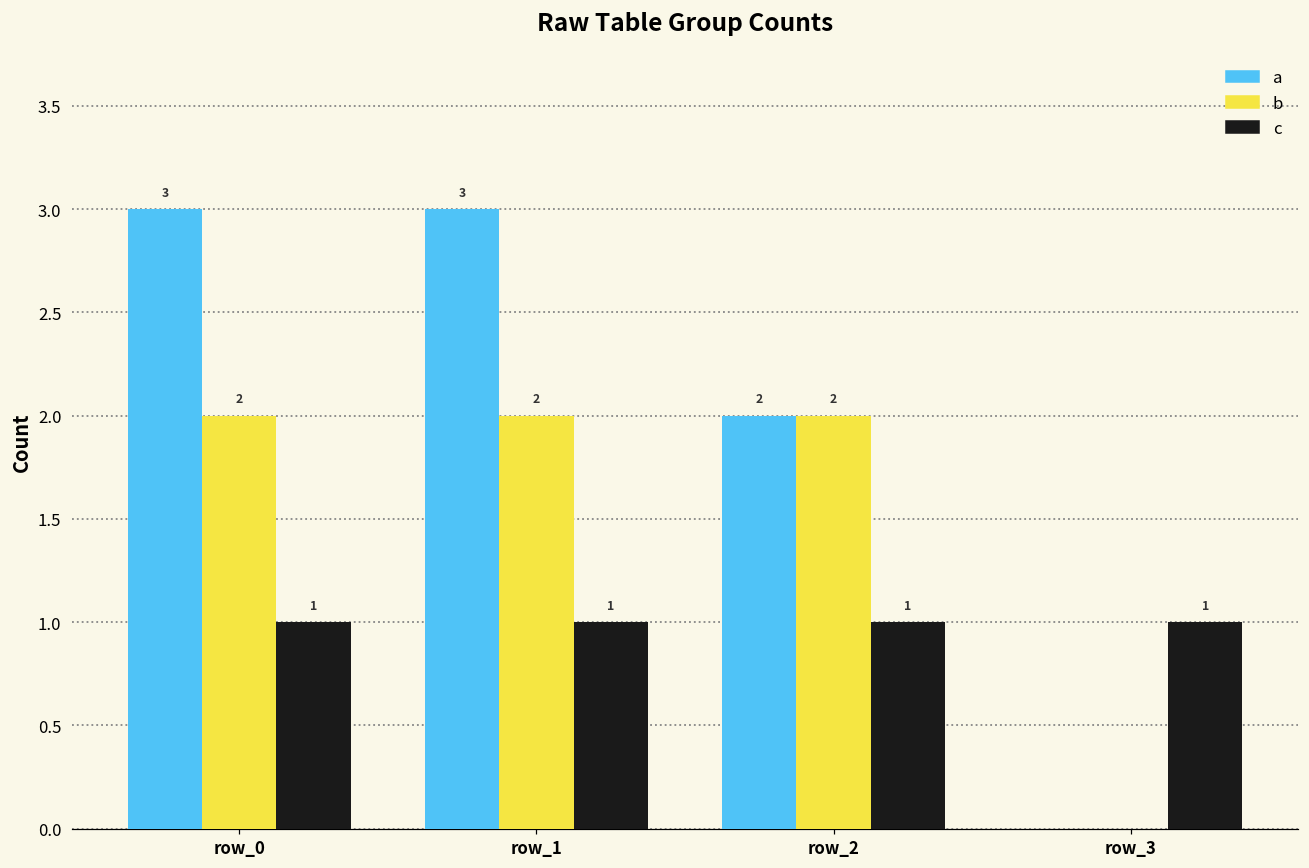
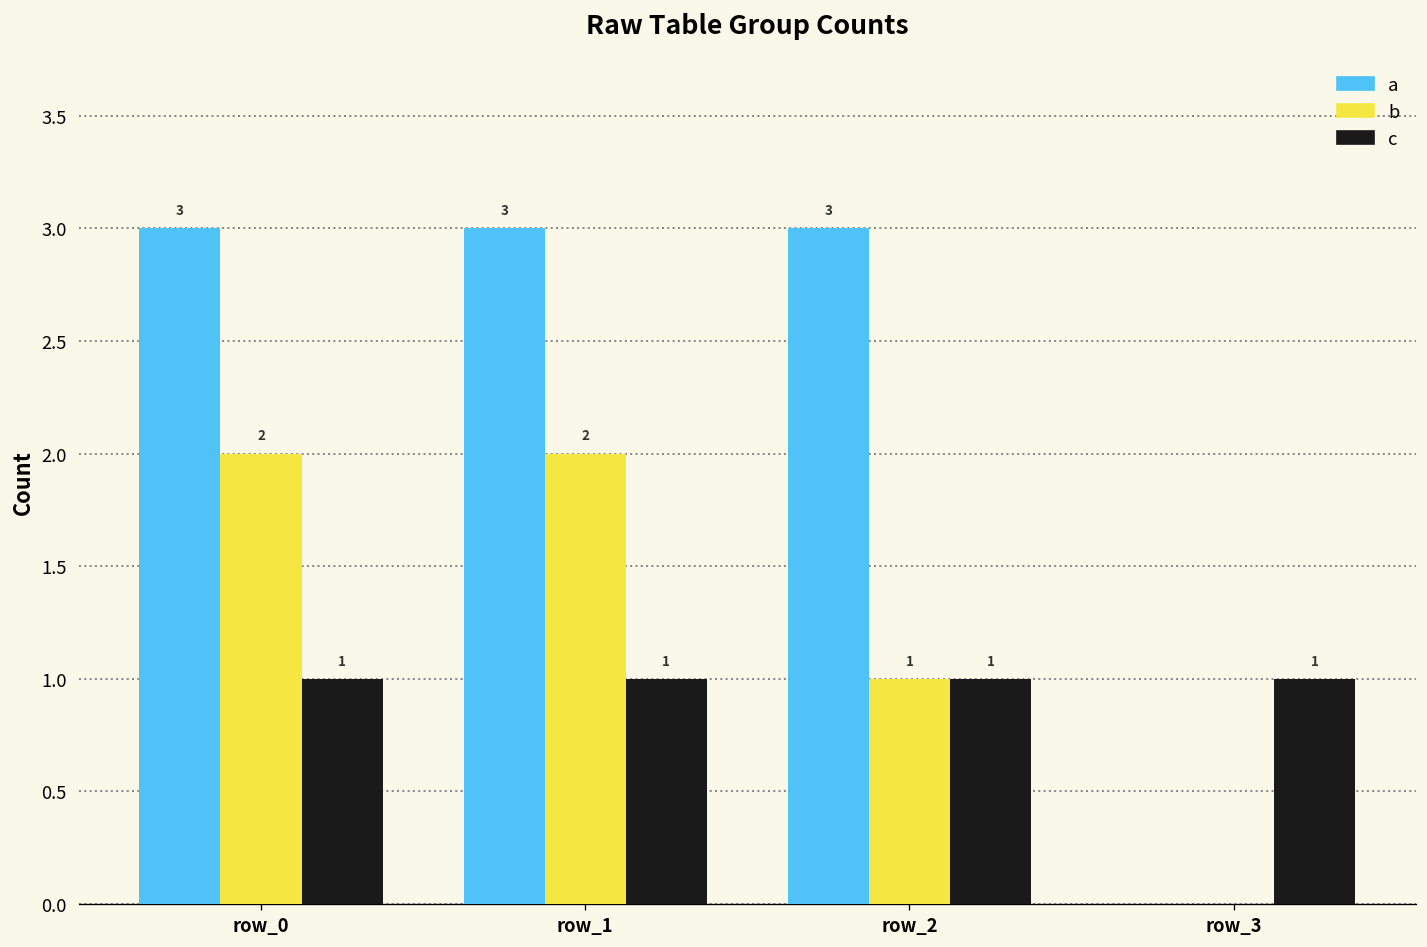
  {
    "a": {
      "row_0": 3,
      "row_1": 3,
-     "row_2": 2
+     "row_2": 3
    },
    "b": {
      "row_0": 2,
      "row_1": 2,
-     "row_2": 2
+     "row_2": 1
    },
    "c": {
      "row_0": 1,
      "row_1": 1,
      "row_2": 1,
      "row_3": 1
    }
  }
